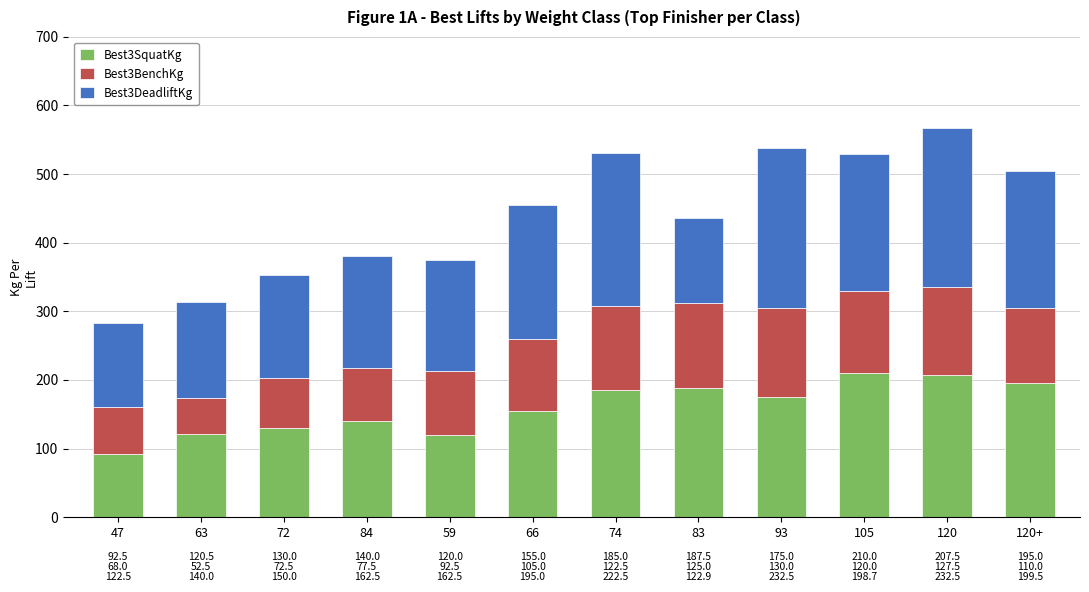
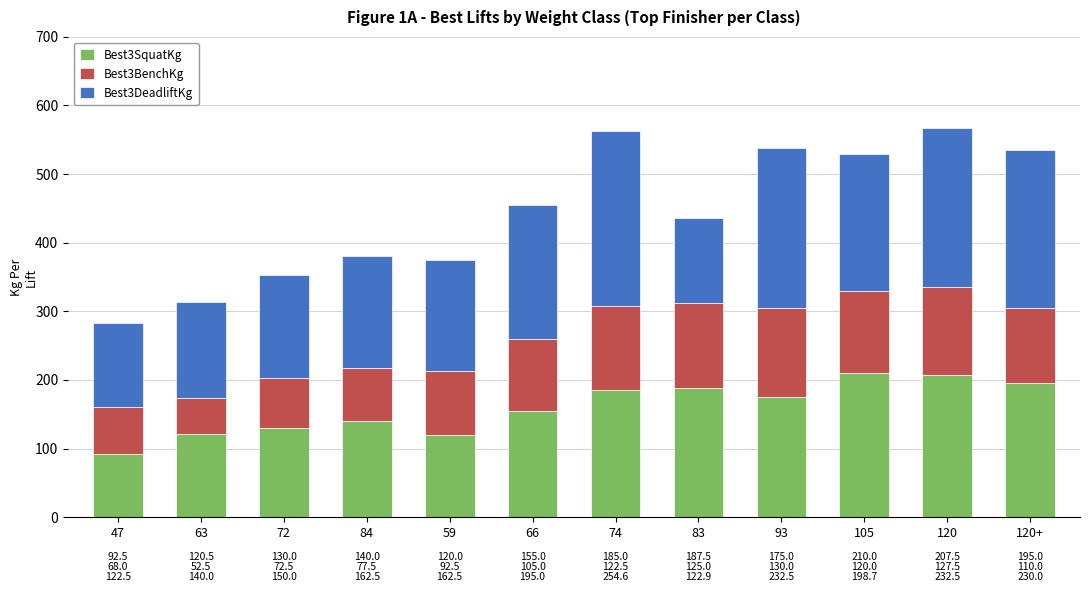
  {
    "Best3SquatKg": {
      "47": 90,
      "63": 120,
      "72": 130,
      "84": 140,
      "59": 120,
      "66": 160,
      "74": 190,
      "83": 190,
      "93": 180,
      "105": 210,
      "120": 210,
      "120+": 200
    },
    "Best3BenchKg": {
      "47": 70,
      "63": 50,
      "72": 70,
      "84": 80,
      "59": 90,
      "66": 110,
      "74": 120,
      "83": 130,
      "93": 130,
      "105": 120,
      "120": 130,
      "120+": 110
    },
    "Best3DeadliftKg": {
-     "74": 222.5,
-     "120+": 199.5
+     "74": 254.6,
+     "120+": 230.0
    }
  }
